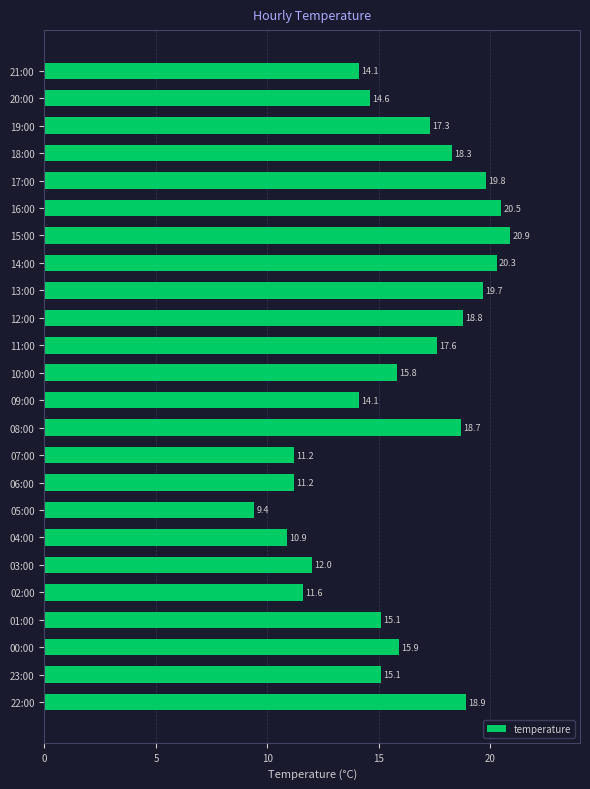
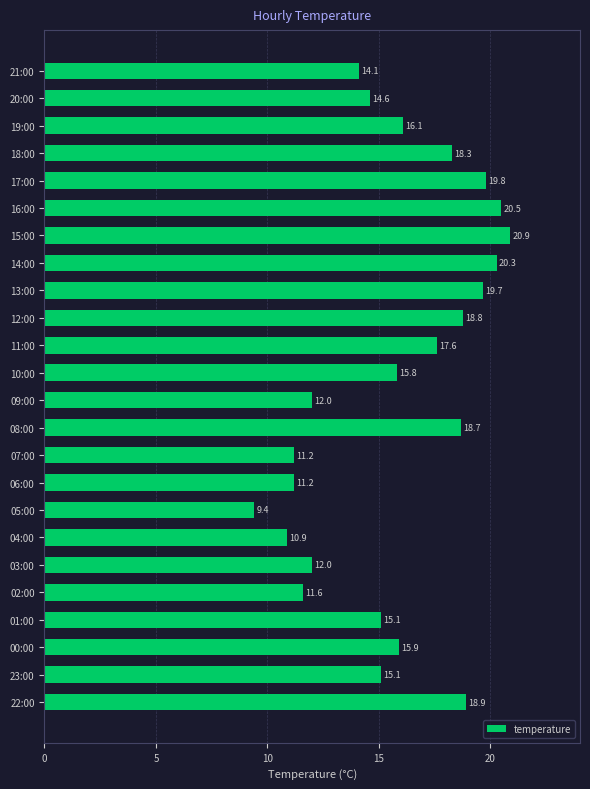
  {
    "21:00": 14.1,
    "20:00": 14.6,
-   "19:00": 17.3,
+   "19:00": 16.1,
    "18:00": 18.3,
    "17:00": 19.8,
    "16:00": 20.5,
    "15:00": 20.9,
    "14:00": 20.3,
    "13:00": 19.7,
    "12:00": 18.8,
    "11:00": 17.6,
    "10:00": 15.8,
-   "09:00": 14.1,
+   "09:00": 12.0,
    "08:00": 18.7,
    "07:00": 11.2,
    "06:00": 11.2,
    "05:00": 9.4,
    "04:00": 10.9,
    "03:00": 12.0,
    "02:00": 11.6,
    "01:00": 15.1,
    "00:00": 15.9,
    "23:00": 15.1,
    "22:00": 18.9
  }
